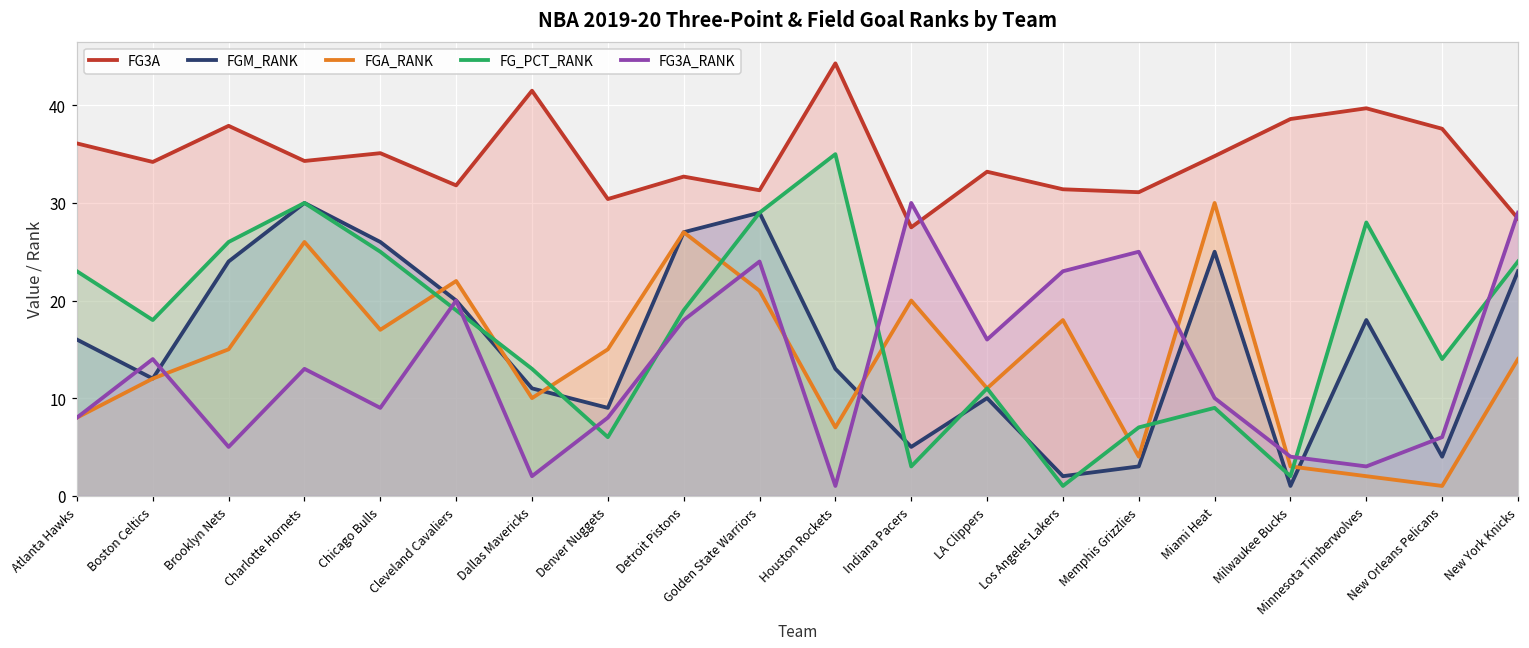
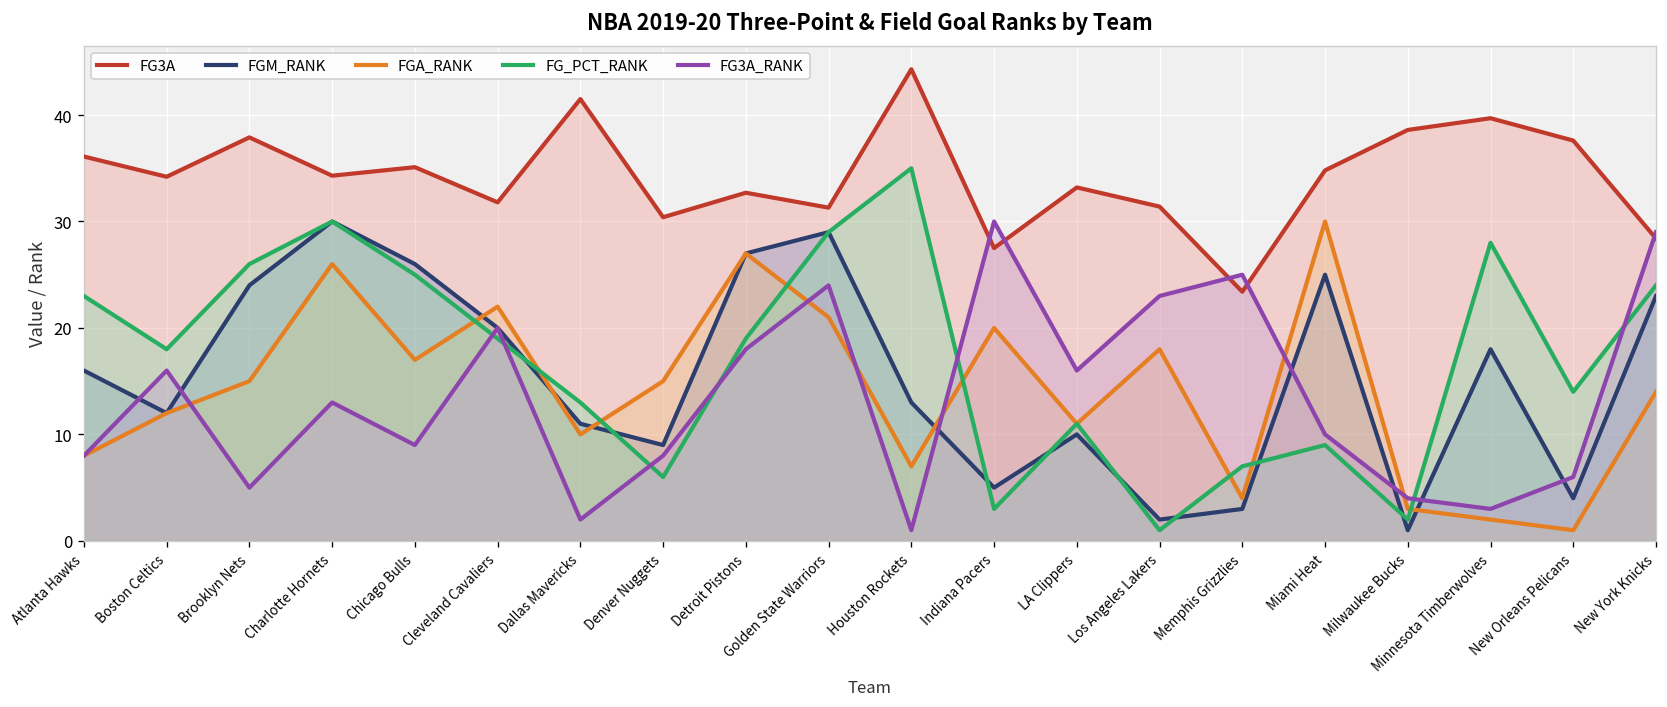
  {
    "FG3A": {
      "Atlanta Hawks": 36,
      "Boston Celtics": 34,
      "Brooklyn Nets": 38,
      "Charlotte Hornets": 34,
      "Chicago Bulls": 35,
      "Cleveland Cavaliers": 32,
      "Dallas Mavericks": 42,
      "Denver Nuggets": 30,
      "Detroit Pistons": 33,
      "Golden State Warriors": 31,
      "Houston Rockets": 44,
      "Indiana Pacers": 28,
      "LA Clippers": 33,
      "Los Angeles Lakers": 31,
-     "Memphis Grizzlies": 31,
+     "Memphis Grizzlies": 23,
      "Miami Heat": 35,
      "Milwaukee Bucks": 39,
      "Minnesota Timberwolves": 40,
      "New Orleans Pelicans": 38,
      "New York Knicks": 28
    },
    "FGM_RANK": {
      "Atlanta Hawks": 16,
      "Brooklyn Nets": 24,
      "Chicago Bulls": 26,
      "Dallas Mavericks": 11,
      "Denver Nuggets": 9,
      "Houston Rockets": 13,
      "Indiana Pacers": 5,
      "LA Clippers": 10,
      "Los Angeles Lakers": 2,
      "Memphis Grizzlies": 3,
      "Miami Heat": 25,
      "Milwaukee Bucks": 1,
      "Minnesota Timberwolves": 18,
      "New Orleans Pelicans": 4,
      "New York Knicks": 23
    },
    "FGA_RANK": {
      "Brooklyn Nets": 15,
      "Charlotte Hornets": 26,
      "Chicago Bulls": 17,
      "Cleveland Cavaliers": 22,
      "Dallas Mavericks": 10,
      "Denver Nuggets": 15,
      "Golden State Warriors": 21,
      "Houston Rockets": 7,
      "Indiana Pacers": 20,
      "Los Angeles Lakers": 18,
      "Memphis Grizzlies": 4,
      "Miami Heat": 30,
      "Milwaukee Bucks": 3,
      "Minnesota Timberwolves": 2,
      "New Orleans Pelicans": 1,
      "New York Knicks": 14
    },
    "FG_PCT_RANK": {
      "Atlanta Hawks": 23,
      "Boston Celtics": 18,
      "Brooklyn Nets": 26,
      "Chicago Bulls": 25,
      "Cleveland Cavaliers": 19,
      "Dallas Mavericks": 13,
      "Denver Nuggets": 6,
      "Detroit Pistons": 19,
      "Houston Rockets": 35,
      "Indiana Pacers": 3,
      "Los Angeles Lakers": 1,
      "Memphis Grizzlies": 7,
      "Miami Heat": 9,
      "Milwaukee Bucks": 2,
      "Minnesota Timberwolves": 28,
      "New Orleans Pelicans": 14,
      "New York Knicks": 24
    },
    "FG3A_RANK": {
-     "Boston Celtics": 14,
+     "Boston Celtics": 16,
      "Brooklyn Nets": 5,
      "Charlotte Hornets": 13,
      "Chicago Bulls": 9,
      "Dallas Mavericks": 2,
      "Denver Nuggets": 8,
      "Detroit Pistons": 18,
      "Golden State Warriors": 24,
      "Houston Rockets": 1,
      "Indiana Pacers": 30,
      "LA Clippers": 16,
      "Los Angeles Lakers": 23,
      "Memphis Grizzlies": 25,
      "Miami Heat": 10,
      "Milwaukee Bucks": 4,
      "Minnesota Timberwolves": 3,
      "New Orleans Pelicans": 6,
      "New York Knicks": 29
    }
  }
